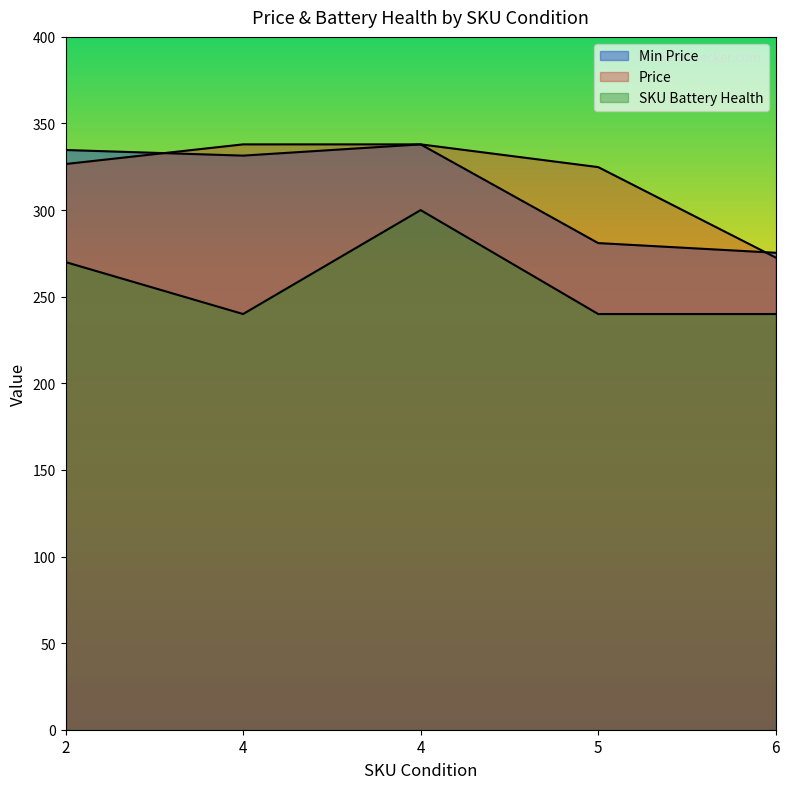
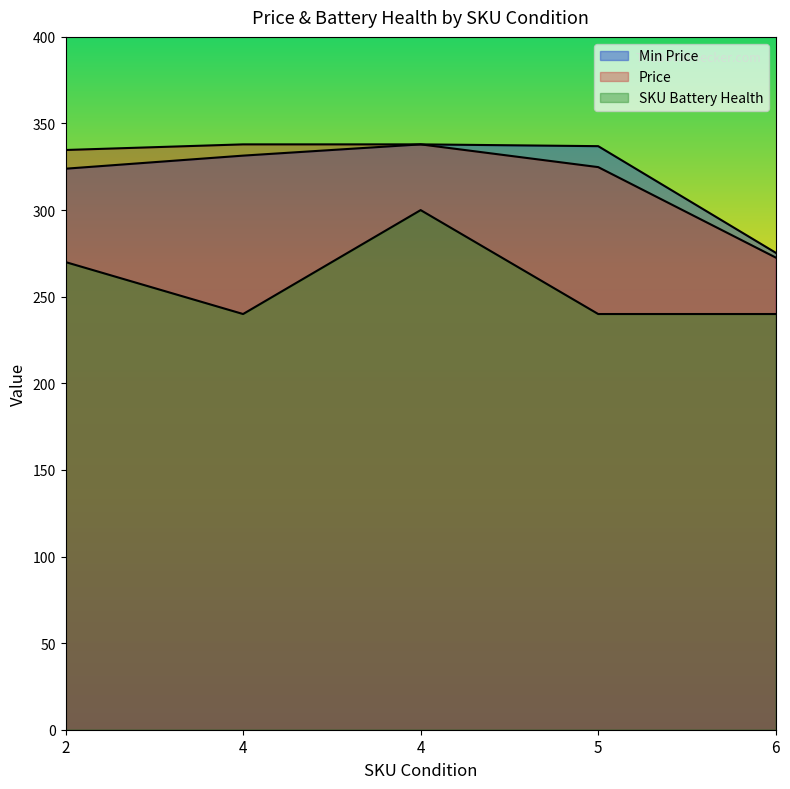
  {
    "Min Price": {
-     "2": 335,
-     "5": 281,
+     "2": 324,
+     "5": 337,
      "6": 275
    },
    "Price": {
-     "2": 327,
+     "2": 335,
      "5": 325,
      "6": 273
    },
    "SKU Battery Health": {
      "2": 270,
      "5": 240,
      "6": 240
    }
  }
